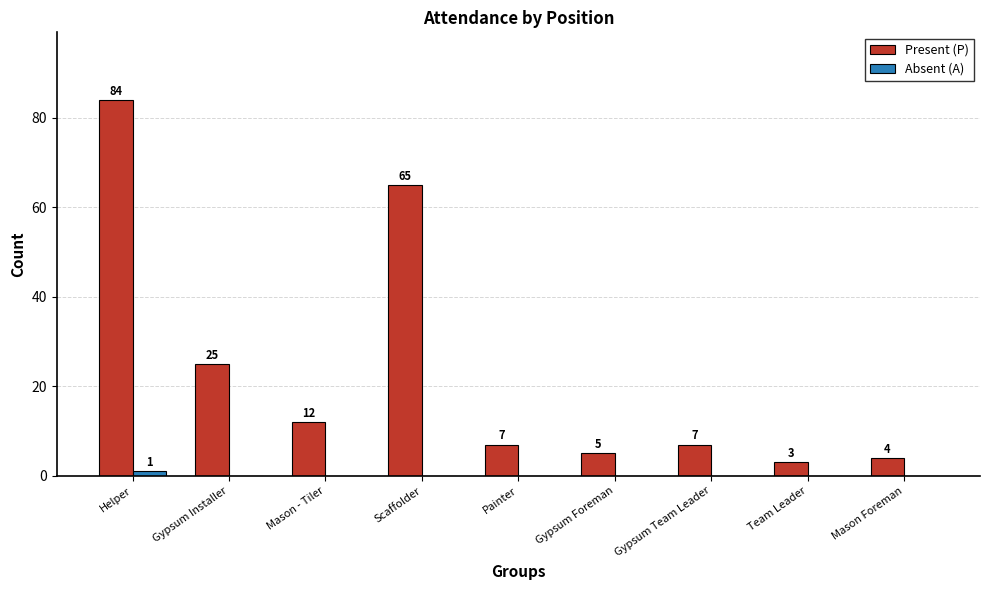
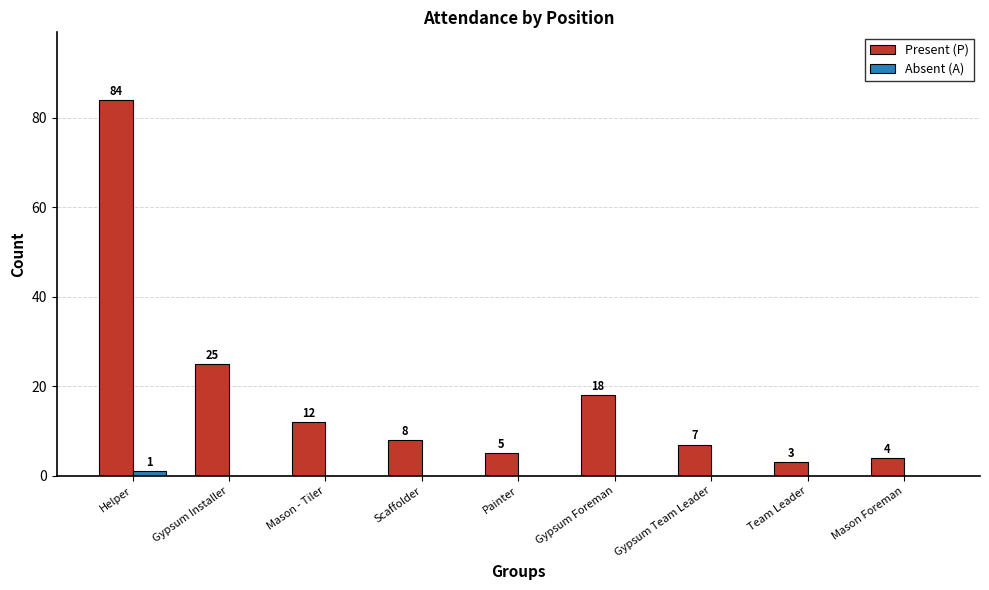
  {
    "Present (P)": {
      "Helper": 84,
      "Gypsum Installer": 25,
      "Mason - Tiler": 12,
-     "Scaffolder": 65,
-     "Painter": 7,
-     "Gypsum Foreman": 5,
+     "Scaffolder": 8,
+     "Painter": 5,
+     "Gypsum Foreman": 18,
      "Gypsum Team Leader": 7,
      "Team Leader": 3,
      "Mason Foreman": 4
    },
    "Absent (A)": {
      "Helper": 1
    }
  }
